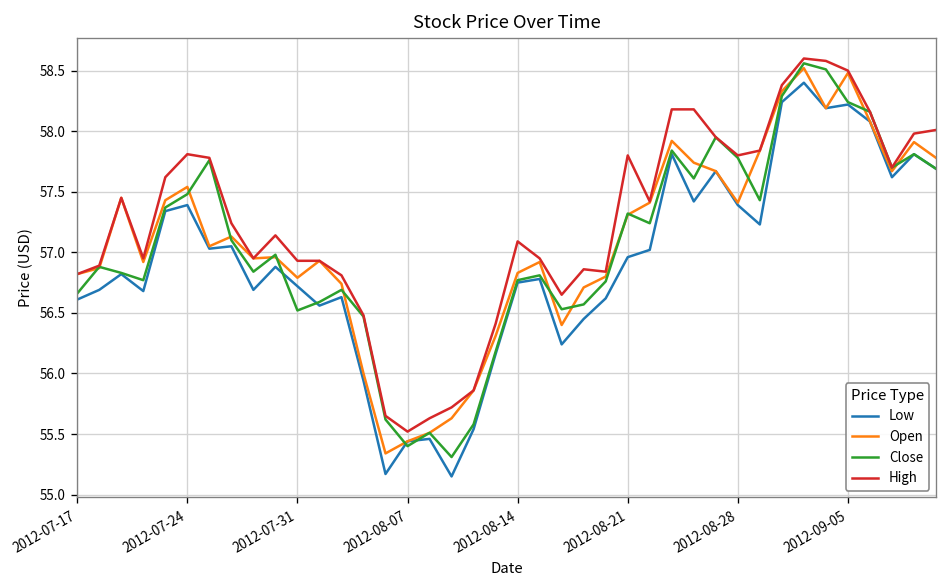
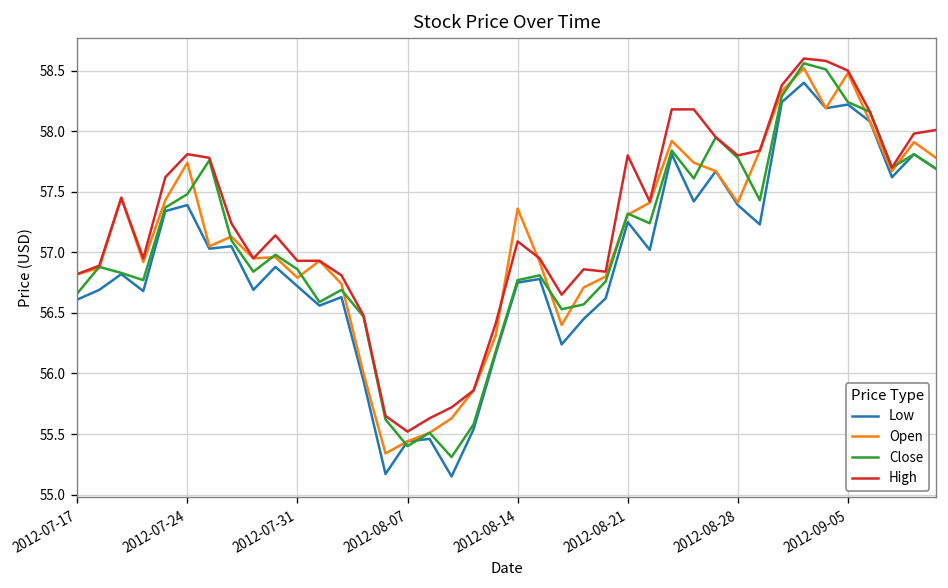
  {
    "Low": {
      "2012-07-17": 56.61,
      "2012-07-24": 57.39,
      "2012-07-31": 56.72,
-     "2012-08-21": 56.96
+     "2012-08-21": 57.25
    },
    "Open": {
-     "2012-07-24": 57.54,
+     "2012-07-24": 57.74,
      "2012-07-31": 56.79,
-     "2012-08-14": 56.83
+     "2012-08-14": 57.36
    },
    "Close": {
      "2012-07-17": 56.66,
      "2012-07-24": 57.48,
-     "2012-07-31": 56.52,
+     "2012-07-31": 56.86,
      "2012-08-07": 55.40
    },
    "High": {
      "2012-07-24": 57.81,
      "2012-07-31": 56.93,
      "2012-08-07": 55.52,
      "2012-08-14": 57.09,
      "2012-08-21": 57.80
    }
  }
